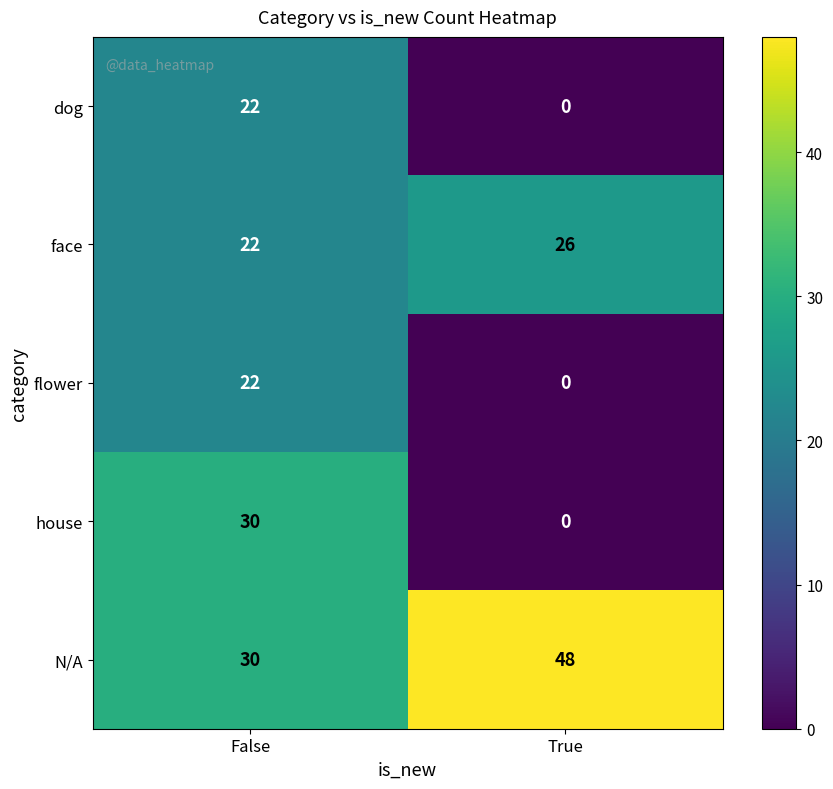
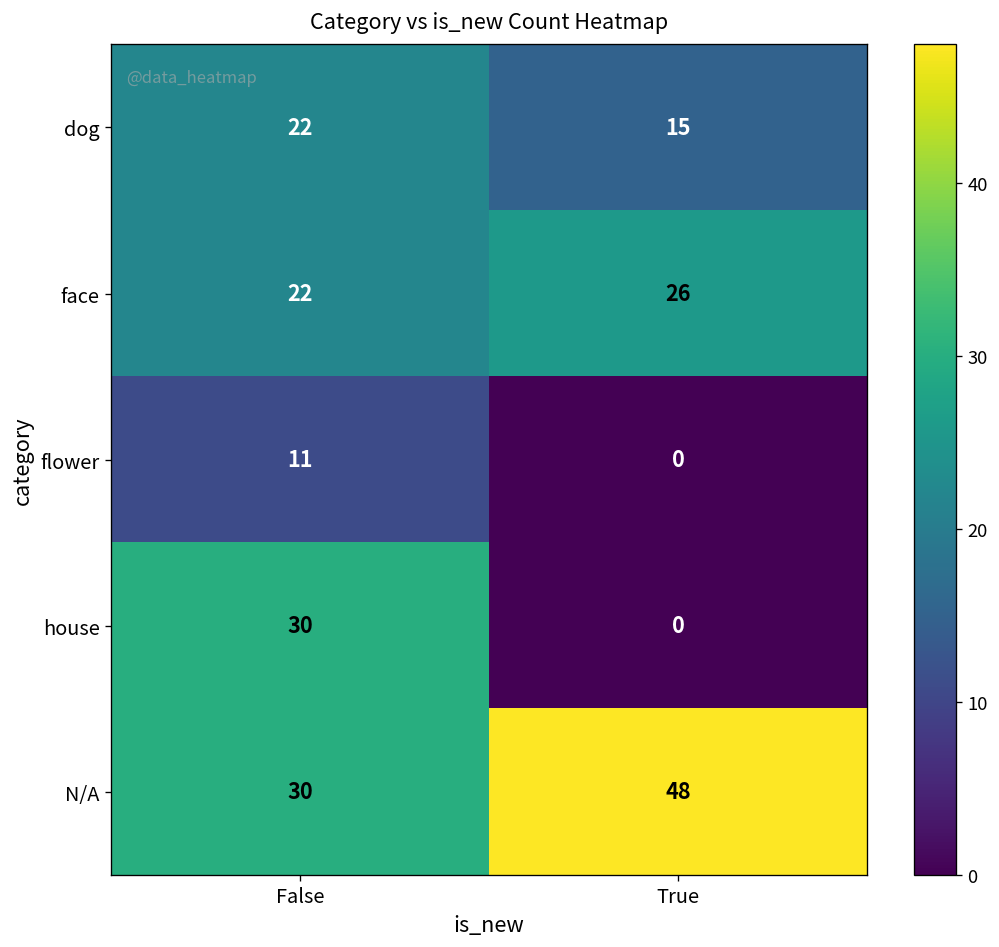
  {
    "dog": {
-     "True": 0
+     "True": 15
    },
    "face": {
      "False": 22,
      "True": 26
    },
    "flower": {
-     "False": 22,
+     "False": 11,
      "True": 0
    },
    "house": {
      "False": 30,
      "True": 0
    },
    "N/A": {
      "False": 30,
      "True": 48
    }
  }
